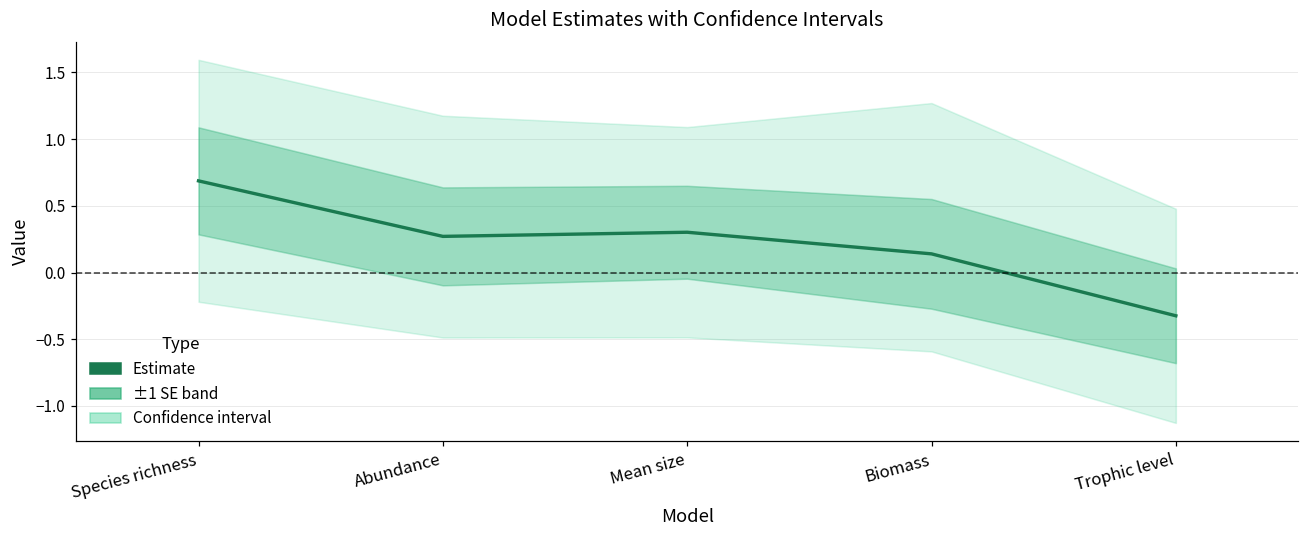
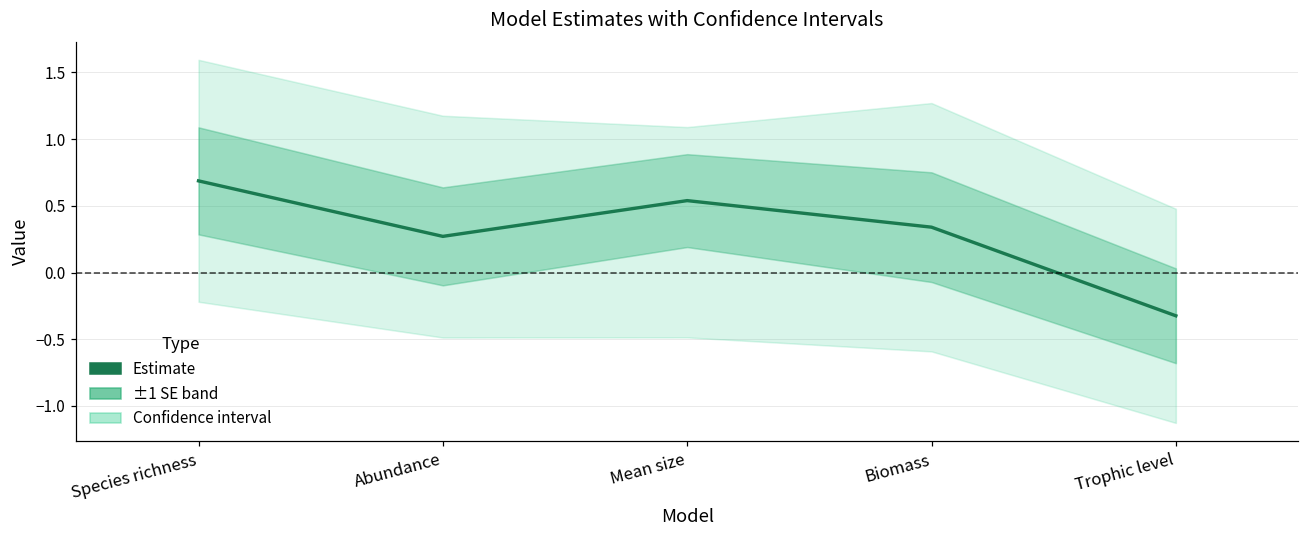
  {
    "Estimate": {
      "Species richness": 0.69,
      "Abundance": 0.27,
-     "Mean size": 0.30,
-     "Biomass": 0.14,
+     "Mean size": 0.54,
+     "Biomass": 0.34,
      "Trophic level": -0.32
    }
  }
